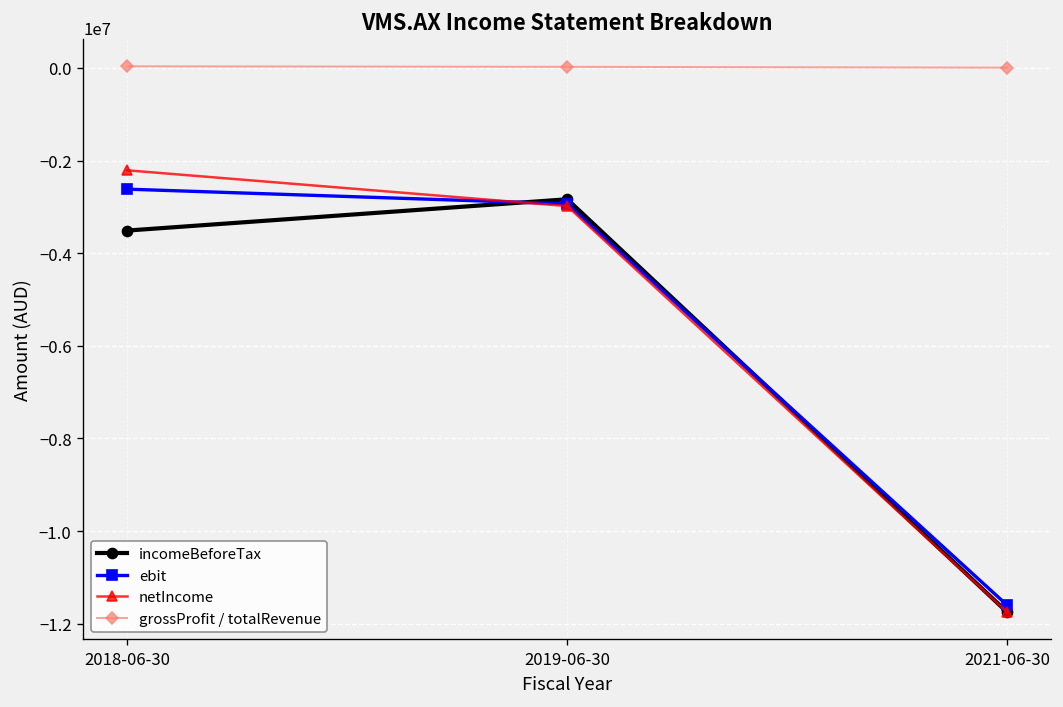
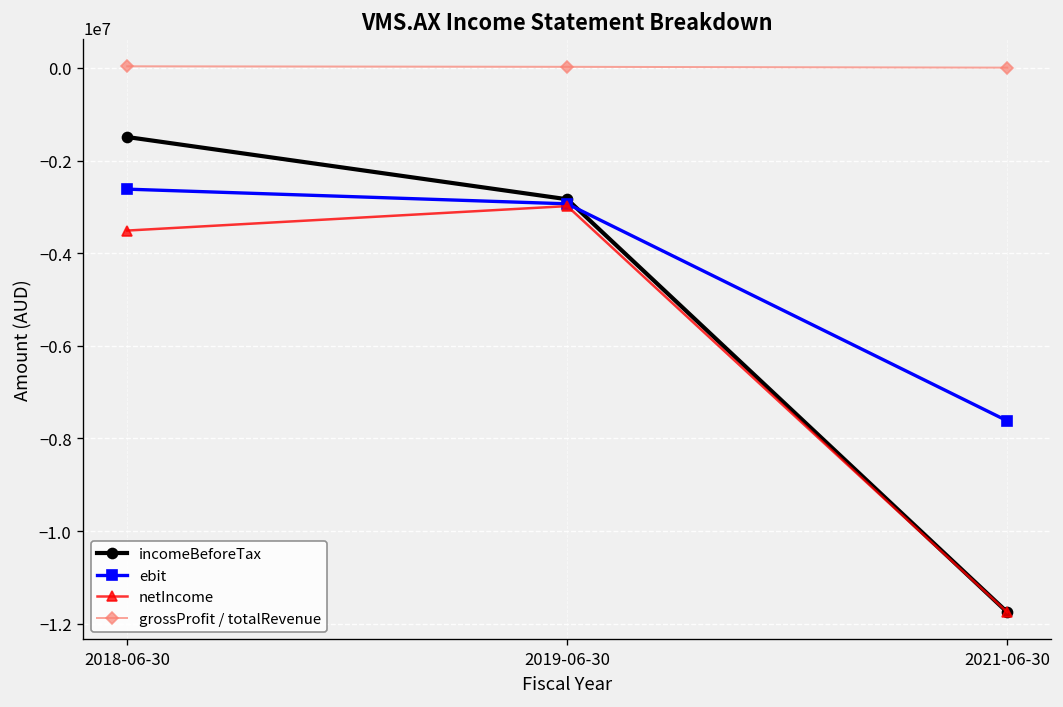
  {
    "incomeBeforeTax": {
-     "2018-06-30": -3500000,
+     "2018-06-30": -1500000,
      "2019-06-30": -2800000
    },
    "ebit": {
      "2018-06-30": -2600000,
-     "2021-06-30": -11600000
+     "2021-06-30": -7600000
    },
    "netIncome": {
-     "2018-06-30": -2200000
+     "2018-06-30": -3500000
    },
    "grossProfit / totalRevenue": {
      "2018-06-30": 0,
      "2019-06-30": 0,
      "2021-06-30": 0
    }
  }
